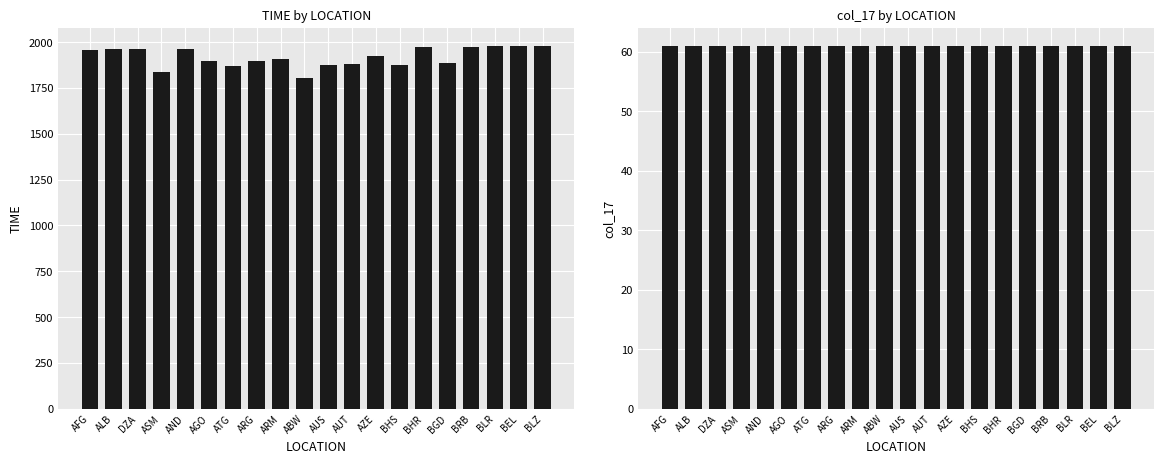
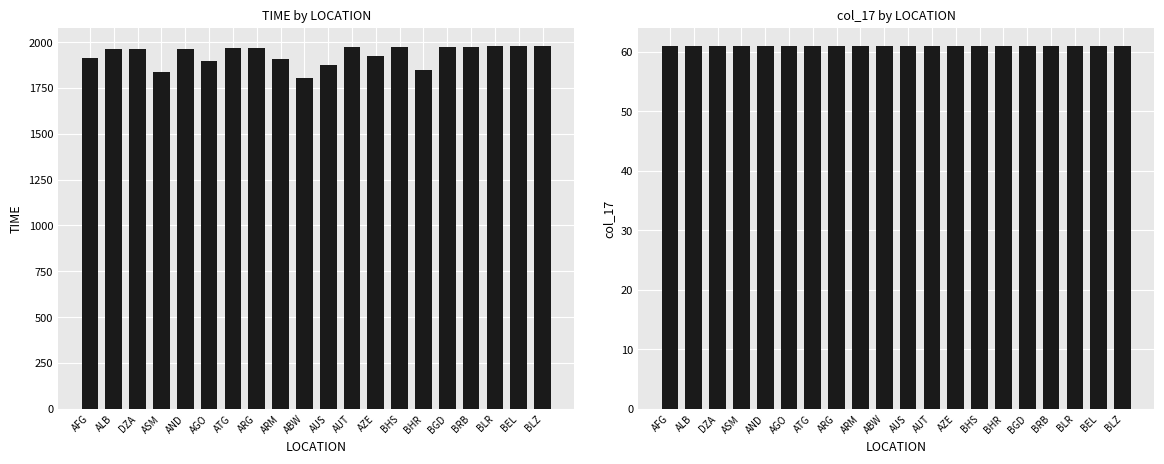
  {
    "TIME by LOCATION": {
-     "AFG": 1960,
+     "AFG": 1920,
      "ALB": 1960,
      "DZA": 1960,
      "ASM": 1840,
      "AND": 1960,
      "AGO": 1900,
-     "ATG": 1870,
-     "ARG": 1900,
+     "ATG": 1970,
+     "ARG": 1970,
      "ARM": 1910,
      "ABW": 1810,
      "AUS": 1880,
-     "AUT": 1880,
+     "AUT": 1970,
      "AZE": 1930,
-     "BHS": 1870,
-     "BHR": 1970,
-     "BGD": 1890,
+     "BHS": 1970,
+     "BHR": 1850,
+     "BGD": 1980,
      "BRB": 1980,
      "BLR": 1980,
      "BEL": 1980,
      "BLZ": 1980
    },
    "col_17 by LOCATION": {
      "AFG": 61,
      "ALB": 61,
      "DZA": 61,
      "ASM": 61,
      "AND": 61,
      "AGO": 61,
      "ATG": 61,
      "ARG": 61,
      "ARM": 61,
      "ABW": 61,
      "AUS": 61,
      "AUT": 61,
      "AZE": 61,
      "BHS": 61,
      "BHR": 61,
      "BGD": 61,
      "BRB": 61,
      "BLR": 61,
      "BEL": 61,
      "BLZ": 61
    }
  }
